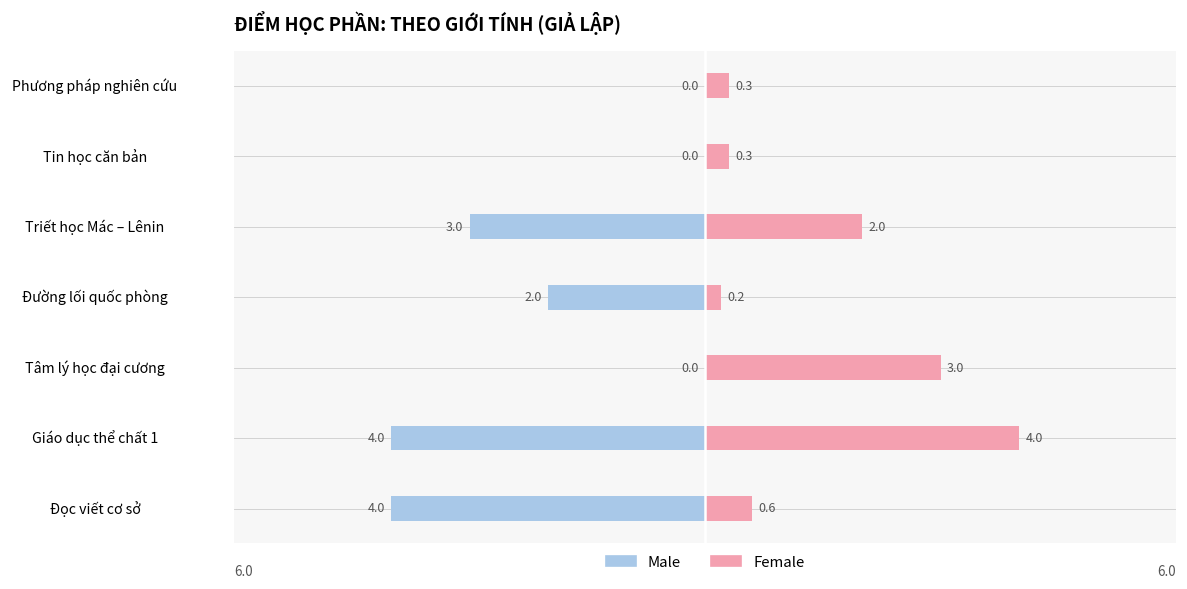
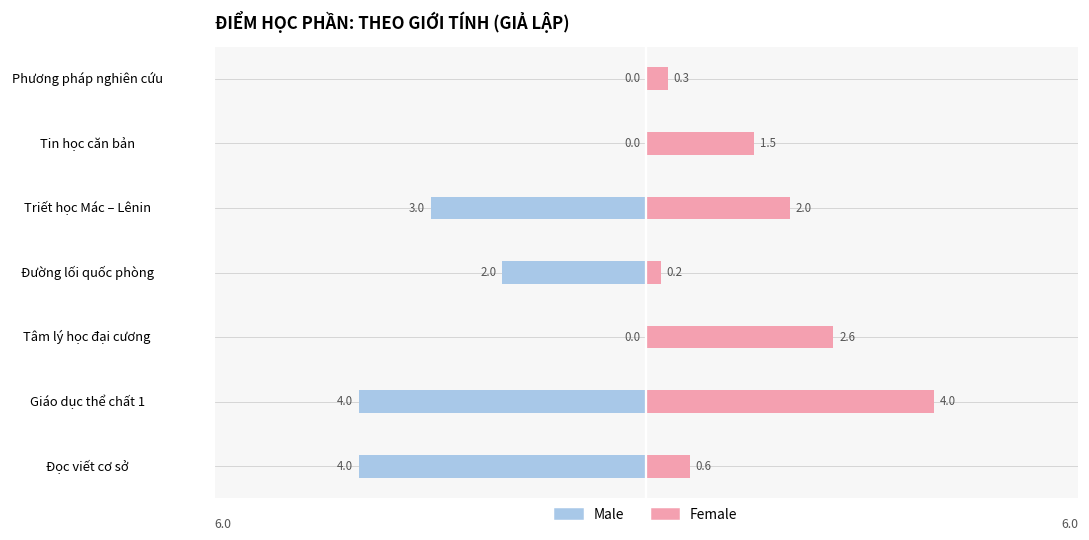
  {
    "Male": {
      "Phương pháp nghiên cứu": 0.0,
      "Tin học căn bản": 0.0,
      "Tâm lý học đại cương": 0.0
    },
    "Female": {
      "Phương pháp nghiên cứu": 0.3,
-     "Tin học căn bản": 0.3,
+     "Tin học căn bản": 1.5,
      "Triết học Mác – Lênin": 2.0,
      "Đường lối quốc phòng": 0.2,
-     "Tâm lý học đại cương": 3.0,
+     "Tâm lý học đại cương": 2.6,
      "Giáo dục thể chất 1": 4.0,
      "Đọc viết cơ sở": 0.6
    }
  }
